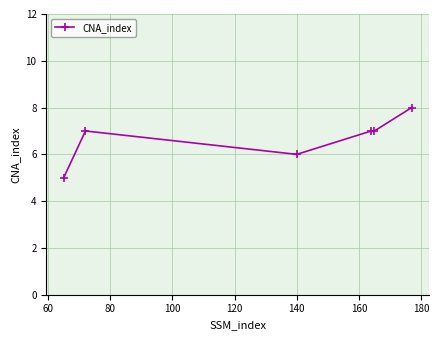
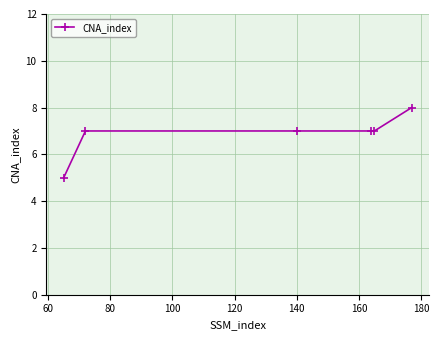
  {
-   "140": 6
+   "140": 7
  }
